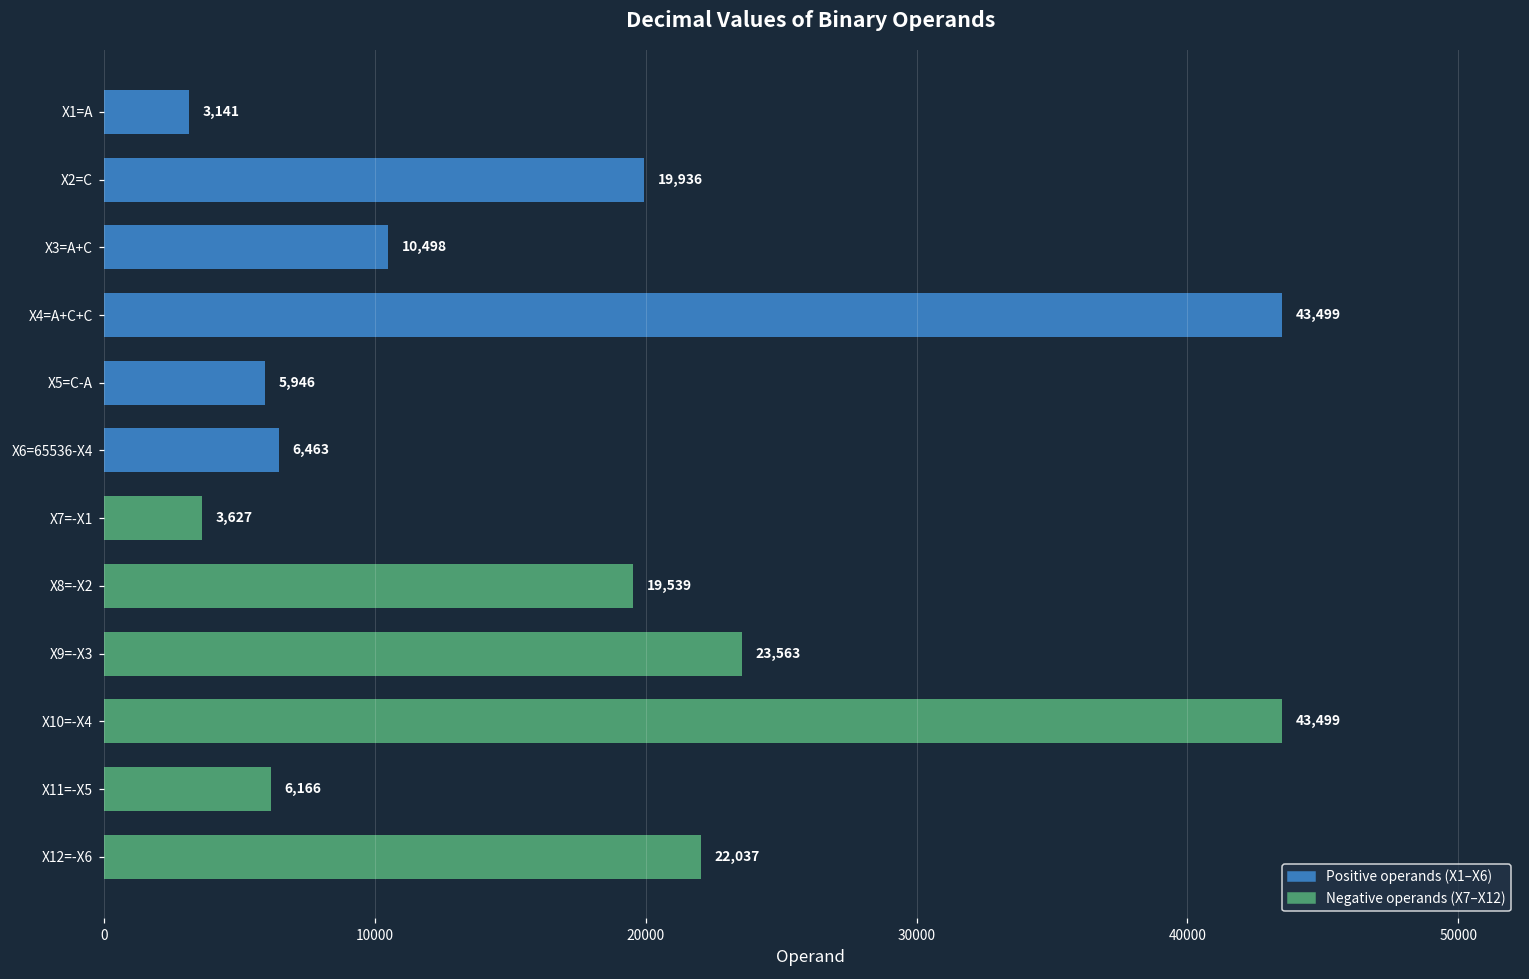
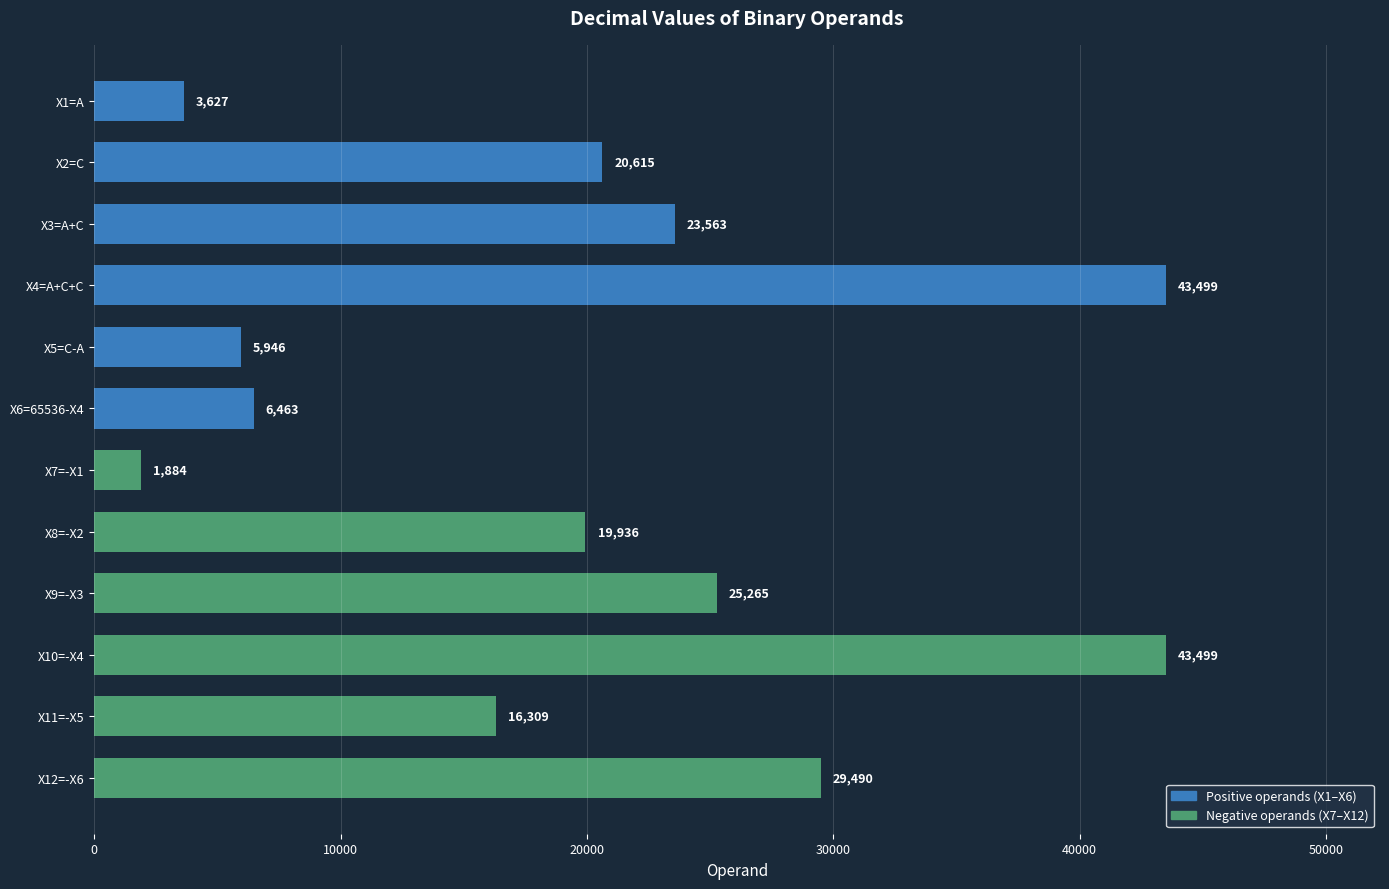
  {
-   "X1=A": "3,141",
-   "X2=C": "19,936",
-   "X3=A+C": "10,498",
+   "X1=A": "3,627",
+   "X2=C": "20,615",
+   "X3=A+C": "23,563",
    "X4=A+C+C": "43,499",
    "X5=C-A": "5,946",
    "X6=65536-X4": "6,463",
-   "X7=-X1": "3,627",
-   "X8=-X2": "19,539",
-   "X9=-X3": "23,563",
+   "X7=-X1": "1,884",
+   "X8=-X2": "19,936",
+   "X9=-X3": "25,265",
    "X10=-X4": "43,499",
-   "X11=-X5": "6,166",
-   "X12=-X6": "22,037"
+   "X11=-X5": "16,309",
+   "X12=-X6": "29,490"
  }
